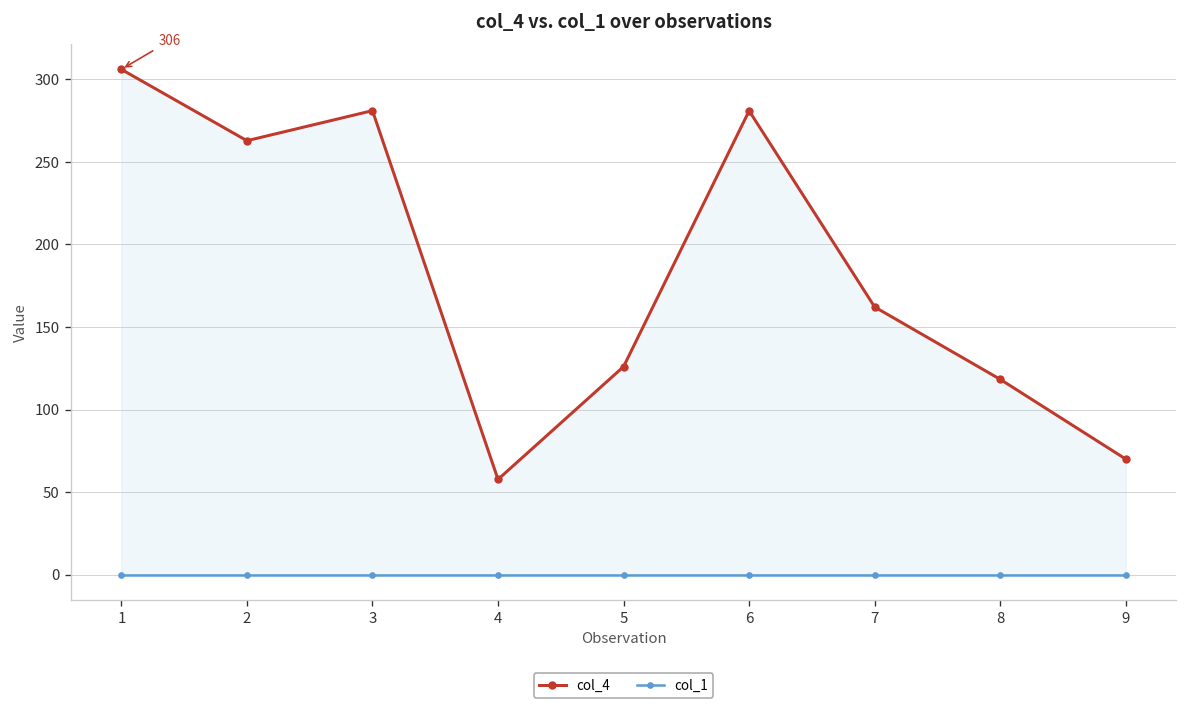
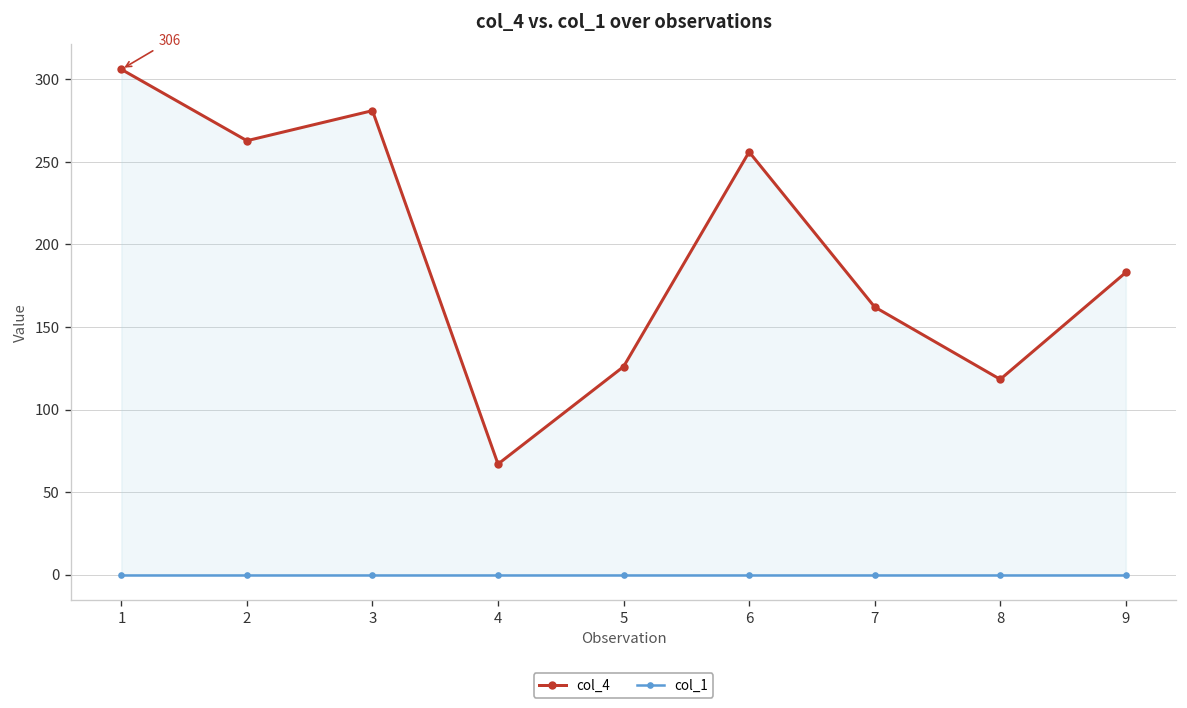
  {
    "col_4": {
      "2": 263,
      "3": 281,
-     "4": 58,
+     "4": 67,
      "5": 126,
-     "6": 281,
+     "6": 256,
      "7": 162,
      "8": 118,
-     "9": 70
+     "9": 183
    },
    "col_1": {
      "1": 0,
      "2": 0,
      "3": 0,
      "4": 0,
      "5": 0,
      "6": 0,
      "7": 0,
      "8": 0,
      "9": 0
    }
  }
